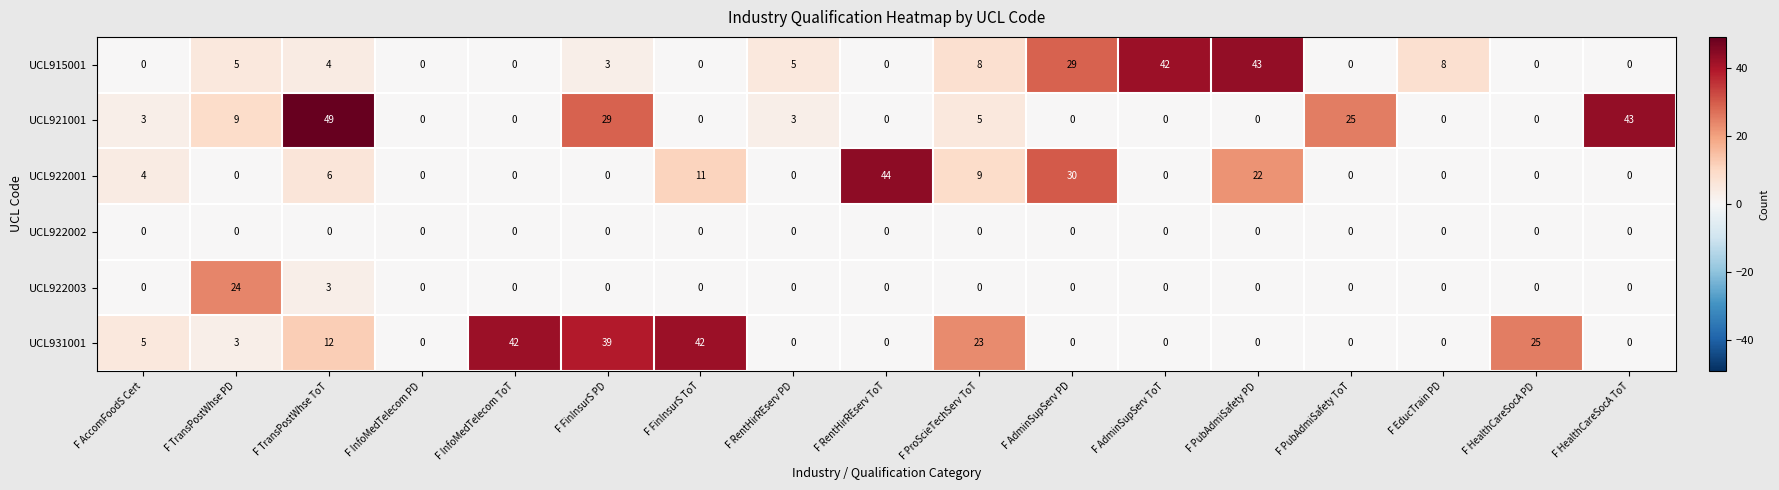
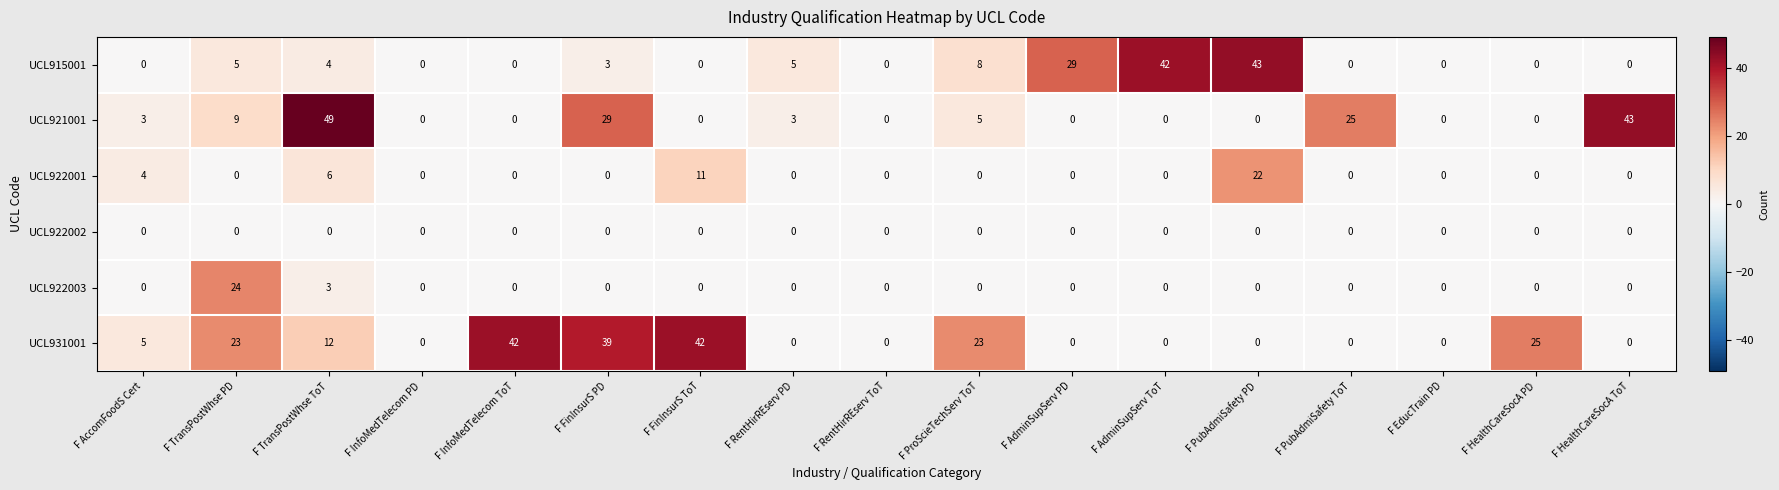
  {
    "UCL915001": {
      "F AccomFoodS Cert": 0,
      "F TransPostWhse PD": 5,
      "F TransPostWhse ToT": 4,
      "F InfoMedTelecom PD": 0,
      "F InfoMedTelecom ToT": 0,
      "F FinInsurS PD": 3,
      "F FinInsurS ToT": 0,
      "F RentHirREserv PD": 5,
      "F RentHirREserv ToT": 0,
      "F ProScieTechServ ToT": 8,
      "F AdminSupServ PD": 29,
      "F AdminSupServ ToT": 42,
      "F PubAdmiSafety PD": 43,
      "F PubAdmiSafety ToT": 0,
-     "F EducTrain PD": 8,
+     "F EducTrain PD": 0,
      "F HealthCareSocA PD": 0,
      "F HealthCareSocA ToT": 0
    },
    "UCL921001": {
      "F AccomFoodS Cert": 3,
      "F TransPostWhse PD": 9,
      "F TransPostWhse ToT": 49,
      "F InfoMedTelecom PD": 0,
      "F InfoMedTelecom ToT": 0,
      "F FinInsurS PD": 29,
      "F FinInsurS ToT": 0,
      "F RentHirREserv PD": 3,
      "F RentHirREserv ToT": 0,
      "F ProScieTechServ ToT": 5,
      "F AdminSupServ PD": 0,
      "F AdminSupServ ToT": 0,
      "F PubAdmiSafety PD": 0,
      "F PubAdmiSafety ToT": 25,
      "F EducTrain PD": 0,
      "F HealthCareSocA PD": 0,
      "F HealthCareSocA ToT": 43
    },
    "UCL922001": {
      "F AccomFoodS Cert": 4,
      "F TransPostWhse PD": 0,
      "F TransPostWhse ToT": 6,
      "F InfoMedTelecom PD": 0,
      "F InfoMedTelecom ToT": 0,
      "F FinInsurS PD": 0,
      "F FinInsurS ToT": 11,
      "F RentHirREserv PD": 0,
-     "F RentHirREserv ToT": 44,
-     "F ProScieTechServ ToT": 9,
-     "F AdminSupServ PD": 30,
+     "F RentHirREserv ToT": 0,
+     "F ProScieTechServ ToT": 0,
+     "F AdminSupServ PD": 0,
      "F AdminSupServ ToT": 0,
      "F PubAdmiSafety PD": 22,
      "F PubAdmiSafety ToT": 0,
      "F EducTrain PD": 0,
      "F HealthCareSocA PD": 0,
      "F HealthCareSocA ToT": 0
    },
    "UCL922002": {
      "F AccomFoodS Cert": 0,
      "F TransPostWhse PD": 0,
      "F TransPostWhse ToT": 0,
      "F InfoMedTelecom PD": 0,
      "F InfoMedTelecom ToT": 0,
      "F FinInsurS PD": 0,
      "F FinInsurS ToT": 0,
      "F RentHirREserv PD": 0,
      "F RentHirREserv ToT": 0,
      "F ProScieTechServ ToT": 0,
      "F AdminSupServ PD": 0,
      "F AdminSupServ ToT": 0,
      "F PubAdmiSafety PD": 0,
      "F PubAdmiSafety ToT": 0,
      "F EducTrain PD": 0,
      "F HealthCareSocA PD": 0,
      "F HealthCareSocA ToT": 0
    },
    "UCL922003": {
      "F AccomFoodS Cert": 0,
      "F TransPostWhse PD": 24,
      "F TransPostWhse ToT": 3,
      "F InfoMedTelecom PD": 0,
      "F InfoMedTelecom ToT": 0,
      "F FinInsurS PD": 0,
      "F FinInsurS ToT": 0,
      "F RentHirREserv PD": 0,
      "F RentHirREserv ToT": 0,
      "F ProScieTechServ ToT": 0,
      "F AdminSupServ PD": 0,
      "F AdminSupServ ToT": 0,
      "F PubAdmiSafety PD": 0,
      "F PubAdmiSafety ToT": 0,
      "F EducTrain PD": 0,
      "F HealthCareSocA PD": 0,
      "F HealthCareSocA ToT": 0
    },
    "UCL931001": {
      "F AccomFoodS Cert": 5,
-     "F TransPostWhse PD": 3,
+     "F TransPostWhse PD": 23,
      "F TransPostWhse ToT": 12,
      "F InfoMedTelecom PD": 0,
      "F InfoMedTelecom ToT": 42,
      "F FinInsurS PD": 39,
      "F FinInsurS ToT": 42,
      "F RentHirREserv PD": 0,
      "F RentHirREserv ToT": 0,
      "F ProScieTechServ ToT": 23,
      "F AdminSupServ PD": 0,
      "F AdminSupServ ToT": 0,
      "F PubAdmiSafety PD": 0,
      "F PubAdmiSafety ToT": 0,
      "F EducTrain PD": 0,
      "F HealthCareSocA PD": 25,
      "F HealthCareSocA ToT": 0
    }
  }
